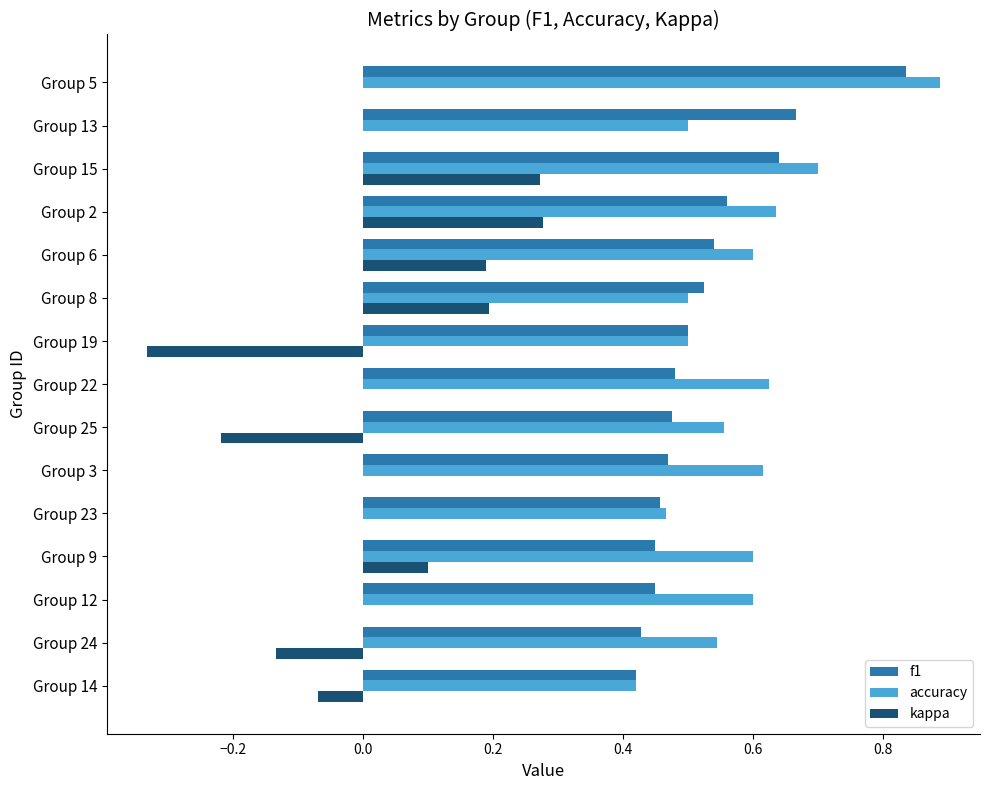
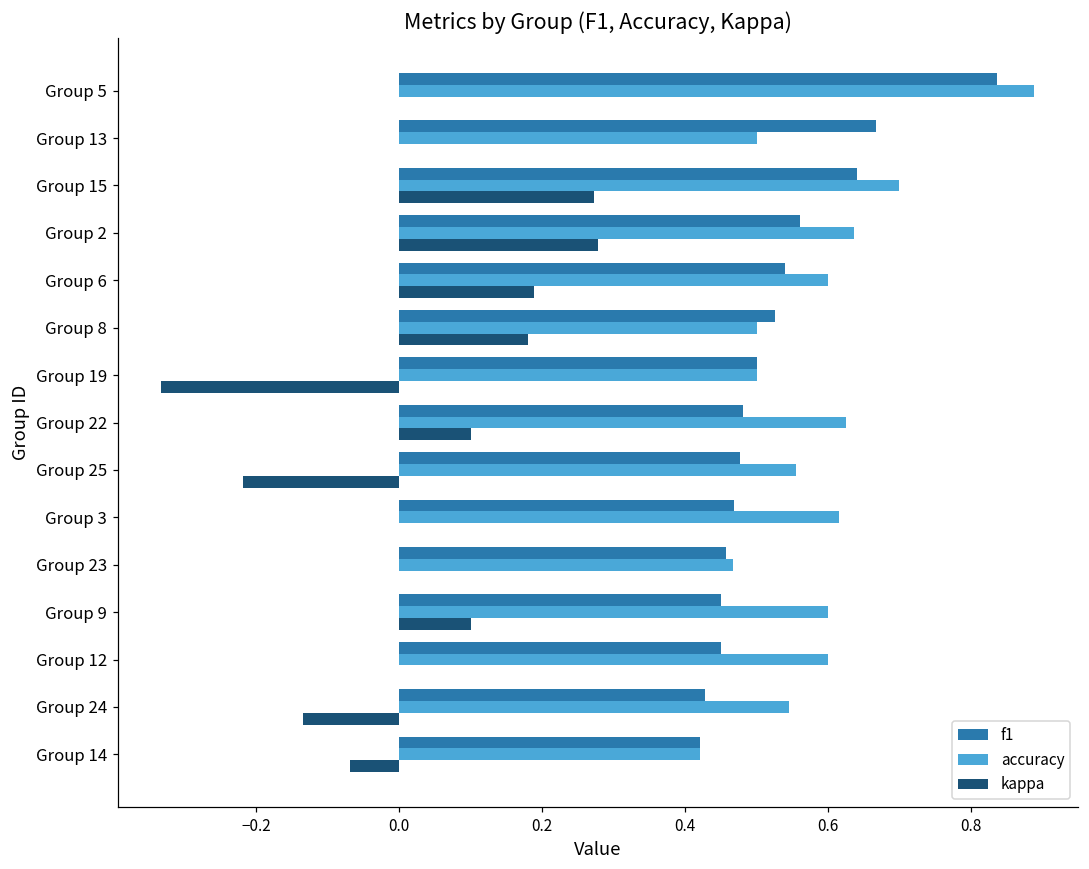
  {
    "f1": {
      "Group 5": 0.84,
      "Group 13": 0.67,
      "Group 15": 0.64,
      "Group 2": 0.56,
      "Group 6": 0.54,
      "Group 8": 0.53,
      "Group 19": 0.50,
      "Group 22": 0.48,
      "Group 25": 0.48,
      "Group 3": 0.47,
      "Group 23": 0.46,
      "Group 9": 0.45,
      "Group 12": 0.45,
      "Group 24": 0.43,
      "Group 14": 0.42
    },
    "accuracy": {
      "Group 5": 0.89,
      "Group 13": 0.50,
      "Group 15": 0.70,
      "Group 2": 0.64,
      "Group 6": 0.60,
      "Group 8": 0.50,
      "Group 19": 0.50,
      "Group 22": 0.63,
      "Group 25": 0.56,
      "Group 3": 0.62,
      "Group 23": 0.47,
      "Group 9": 0.60,
      "Group 12": 0.60,
      "Group 24": 0.55,
      "Group 14": 0.42
    },
    "kappa": {
      "Group 5": 0.00,
      "Group 13": 0.00,
      "Group 15": 0.27,
      "Group 2": 0.28,
      "Group 6": 0.19,
-     "Group 8": 0.19,
+     "Group 8": 0.18,
      "Group 19": -0.33,
-     "Group 22": 0.0,
+     "Group 22": 0.1,
      "Group 25": -0.22,
      "Group 3": 0.00,
      "Group 23": 0.00,
      "Group 9": 0.10,
      "Group 12": 0.00,
      "Group 24": -0.13,
      "Group 14": -0.07
    }
  }
